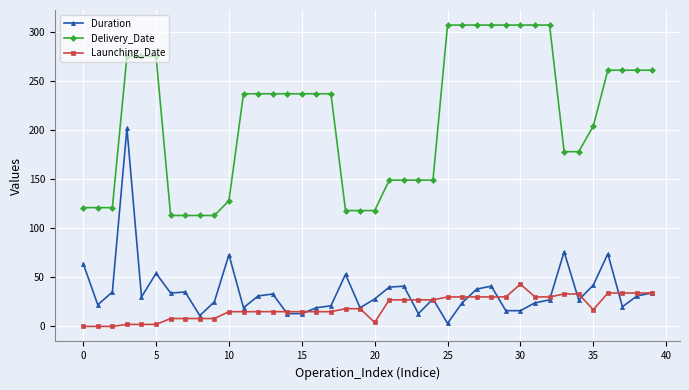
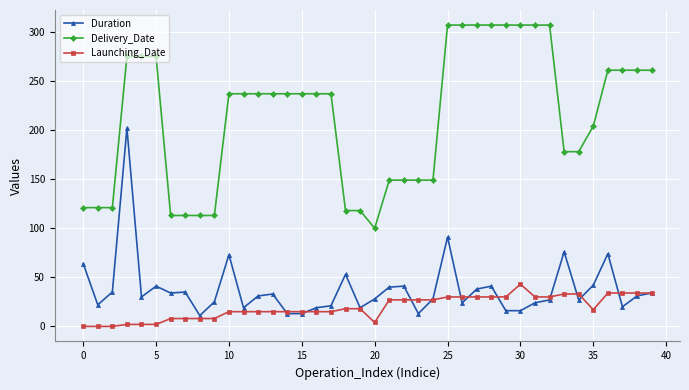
  {
    "Duration": {
      "0": 60,
-     "5": 50,
+     "5": 40,
      "10": 70,
      "20": 30,
-     "25": 0,
+     "25": 90,
      "30": 20,
      "35": 40
    },
    "Delivery_Date": {
      "0": 120,
-     "10": 130,
+     "10": 240,
      "15": 240,
-     "20": 120,
+     "20": 100,
      "25": 310,
      "30": 310,
      "35": 200
    },
    "Launching_Date": {
      "0": 0,
      "5": 0,
      "10": 20,
      "20": 0,
      "25": 30,
      "30": 40,
      "35": 20
    }
  }
